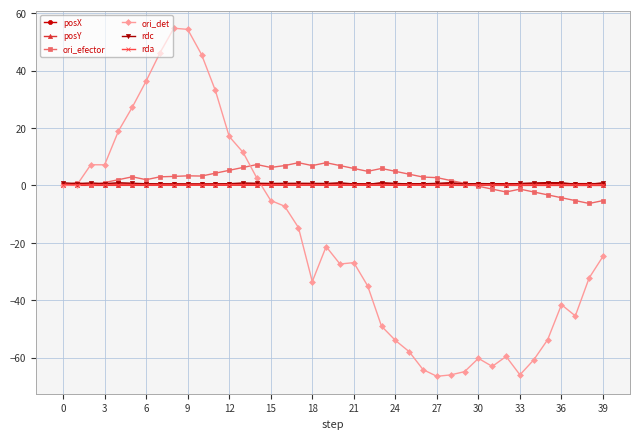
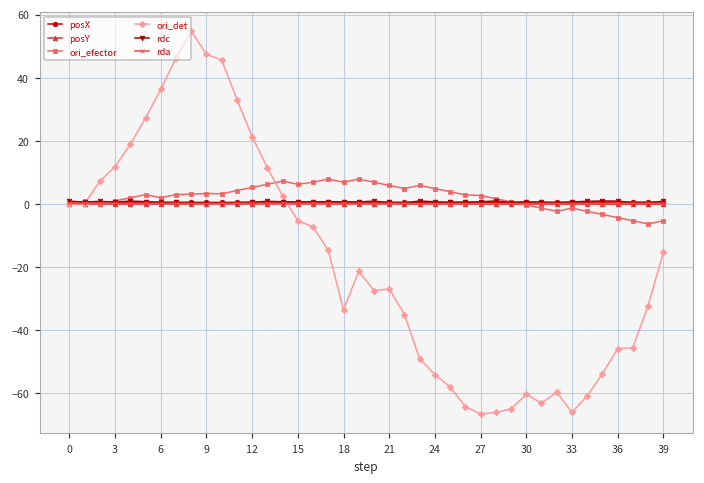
  {
    "ori_det": {
-     "3": 7,
+     "3": 12,
      "6": 36,
-     "9": 54,
-     "12": 17,
+     "9": 47,
+     "12": 21,
      "15": -5,
      "18": -34,
      "21": -27,
      "24": -54,
      "27": -67,
      "30": -60,
      "33": -66,
-     "36": -42,
-     "39": -25
+     "36": -46,
+     "39": -15
    }
  }
